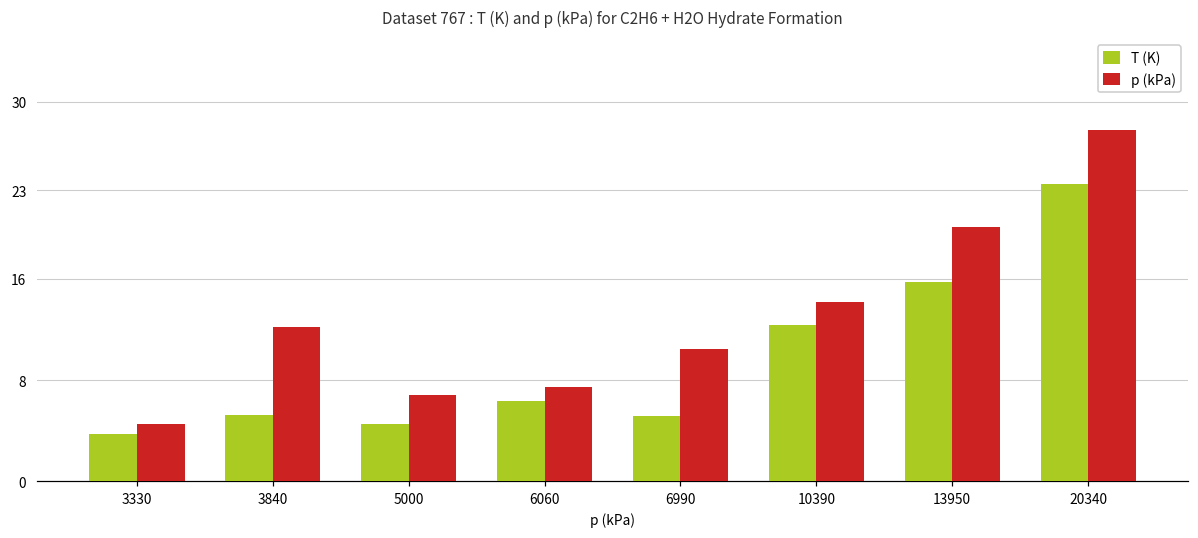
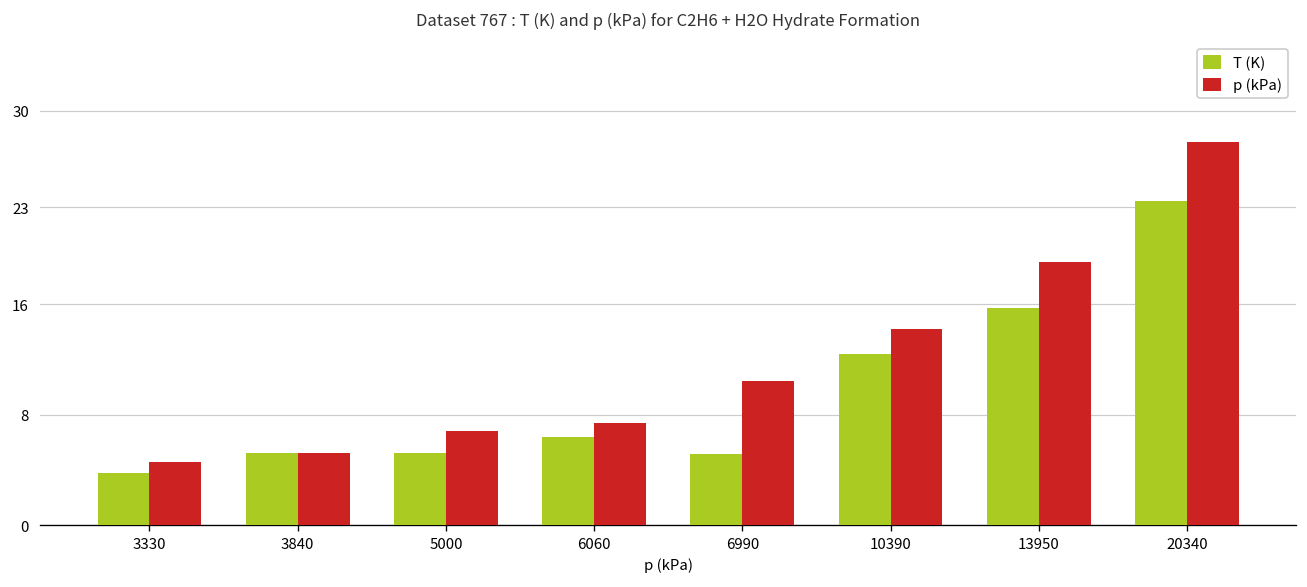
  {
    "T (K)": {
      "3330": 3.8,
      "3840": 5.2,
-     "5000": 4.5,
+     "5000": 5.2,
      "6060": 6.4,
      "6990": 5.2,
      "10390": 12.4,
      "13950": 15.8,
      "20340": 23.5
    },
    "p (kPa)": {
      "3330": 4.5,
-     "3840": 12.2,
+     "3840": 5.2,
      "5000": 6.8,
      "6060": 7.4,
      "6990": 10.4,
      "10390": 14.2,
-     "13950": 20.1,
+     "13950": 19.0,
      "20340": 27.7
    }
  }
